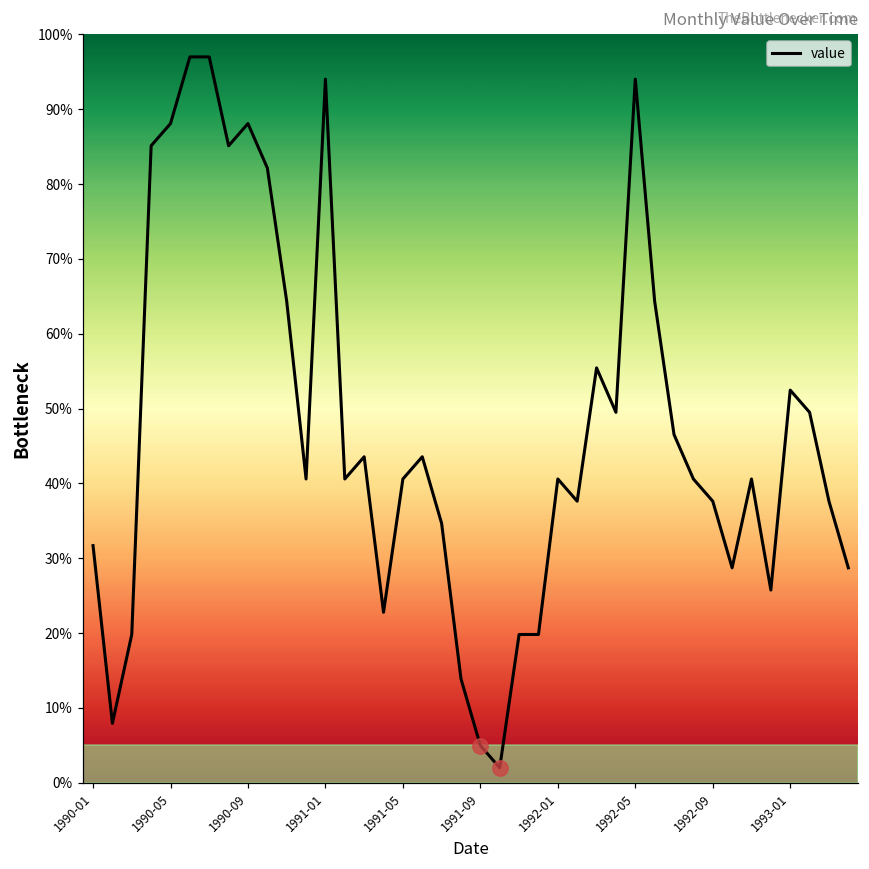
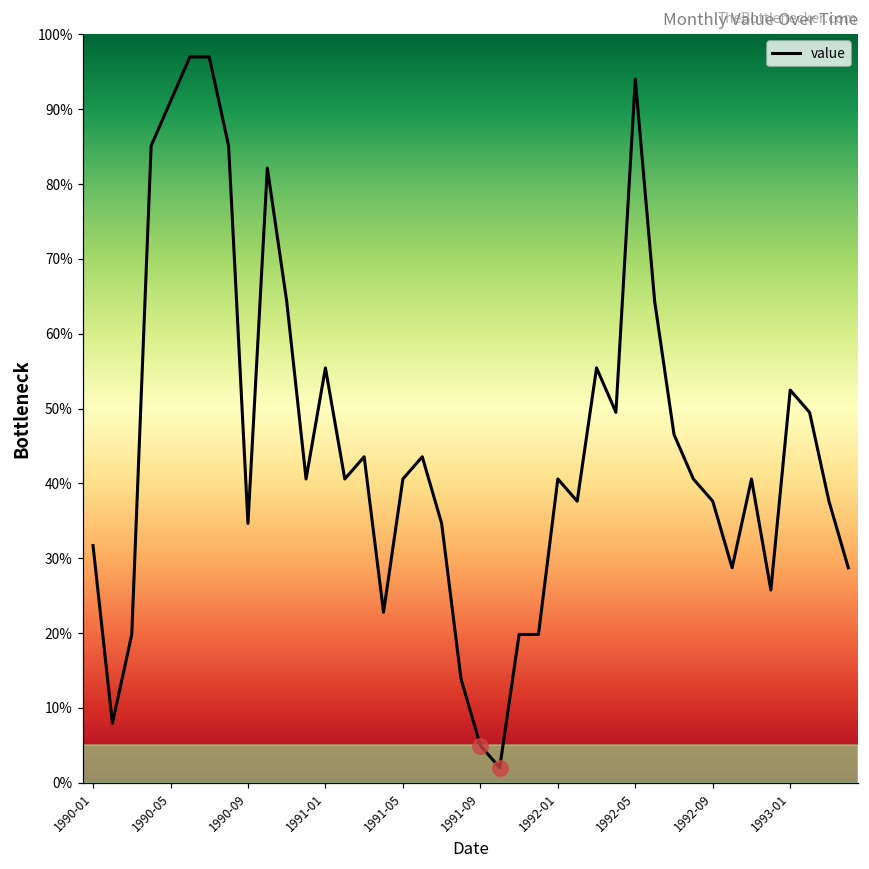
  {
    "value": {
      "1990-01": "32%",
-     "1990-05": "88%",
-     "1990-09": "88%",
-     "1991-01": "94%",
+     "1990-05": "91%",
+     "1990-09": "35%",
+     "1991-01": "55%",
      "1991-05": "41%",
      "1992-01": "41%",
      "1992-05": "94%",
      "1992-09": "38%",
      "1993-01": "52%"
    }
  }
